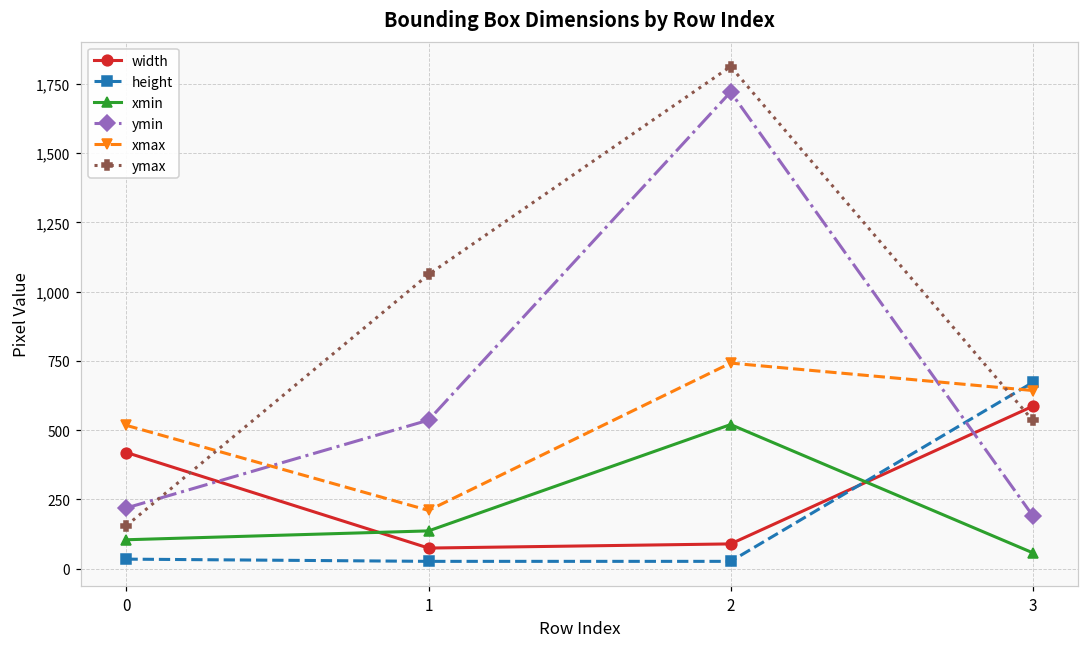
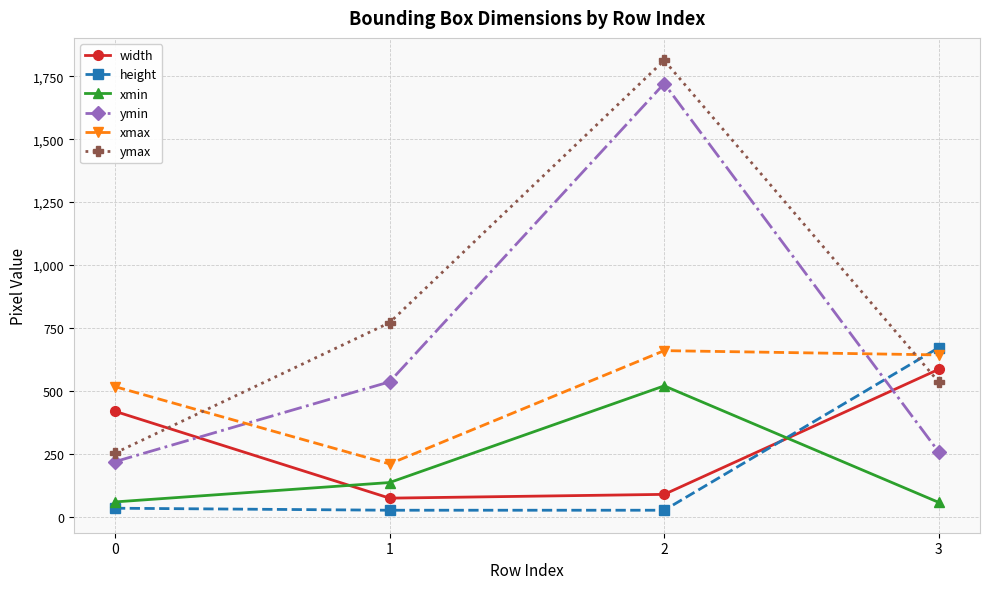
  {
    "width": {
      "0": "420",
      "1": "70",
      "2": "90",
      "3": "590"
    },
    "height": {
      "0": "30",
      "1": "30",
      "2": "30",
      "3": "670"
    },
    "xmin": {
-     "0": "100",
+     "0": "60",
      "1": "140",
      "2": "520",
      "3": "60"
    },
    "ymin": {
      "0": "220",
      "1": "540",
      "2": "1,720",
-     "3": "190"
+     "3": "260"
    },
    "xmax": {
      "0": "520",
      "1": "210",
-     "2": "740",
+     "2": "660",
      "3": "640"
    },
    "ymax": {
-     "0": "160",
-     "1": "1,060",
+     "0": "250",
+     "1": "770",
      "2": "1,810",
      "3": "540"
    }
  }
